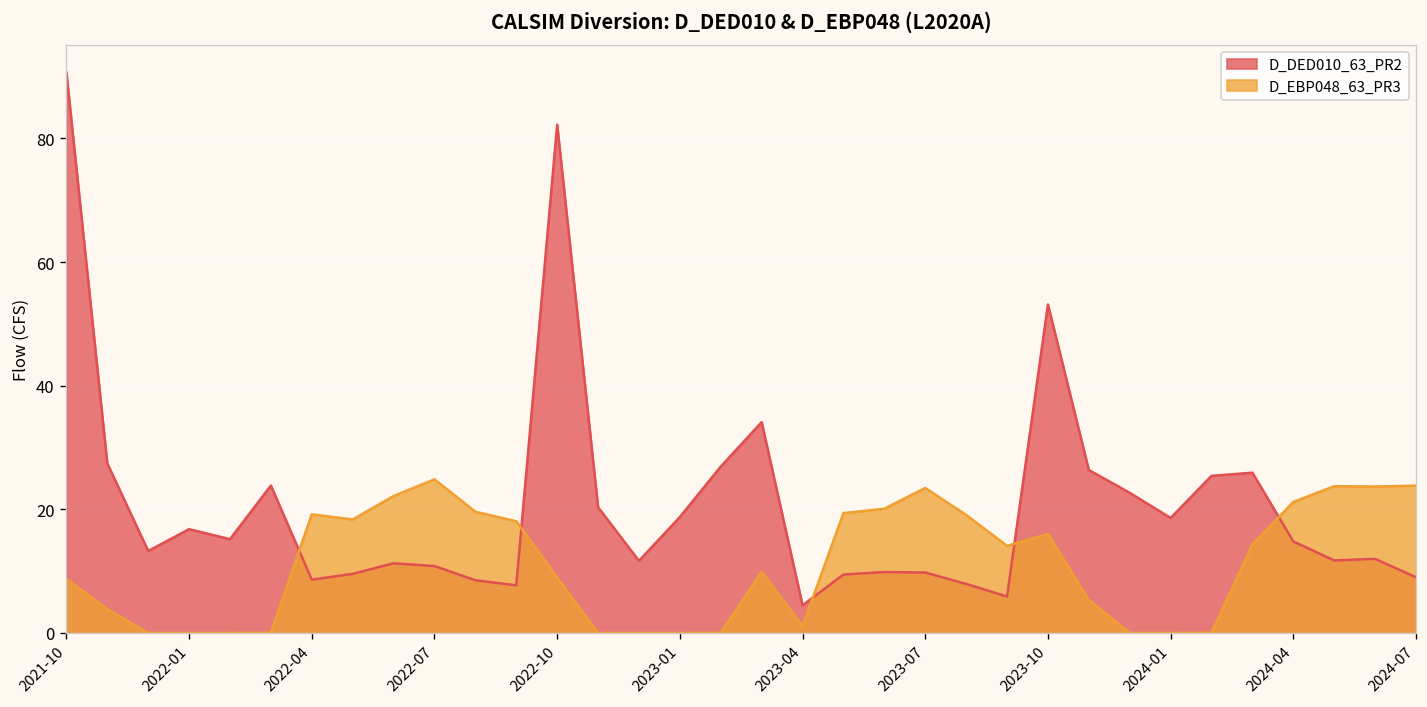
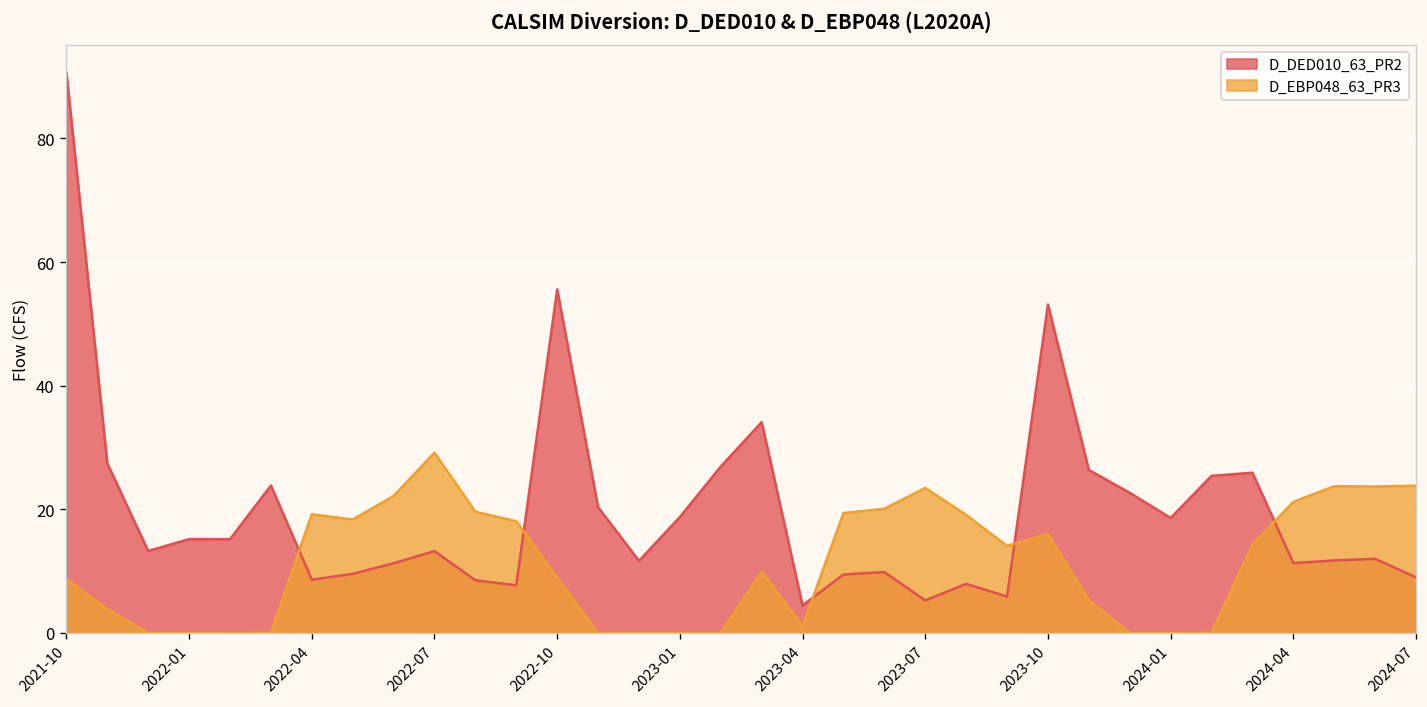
  {
    "D_DED010_63_PR2": {
      "2021-10": 91,
-     "2022-01": 17,
+     "2022-01": 15,
      "2022-04": 9,
-     "2022-07": 11,
-     "2022-10": 82,
+     "2022-07": 13,
+     "2022-10": 56,
      "2023-01": 19,
      "2023-04": 4,
-     "2023-07": 10,
+     "2023-07": 5,
      "2023-10": 53,
      "2024-01": 19,
-     "2024-04": 15,
+     "2024-04": 11,
      "2024-07": 9
    },
    "D_EBP048_63_PR3": {
      "2021-10": 9,
      "2022-01": 0,
      "2022-04": 19,
-     "2022-07": 25,
+     "2022-07": 29,
      "2022-10": 9,
      "2023-01": 0,
      "2023-04": 1,
      "2023-07": 23,
      "2023-10": 16,
      "2024-01": 0,
      "2024-04": 21,
      "2024-07": 24
    }
  }
